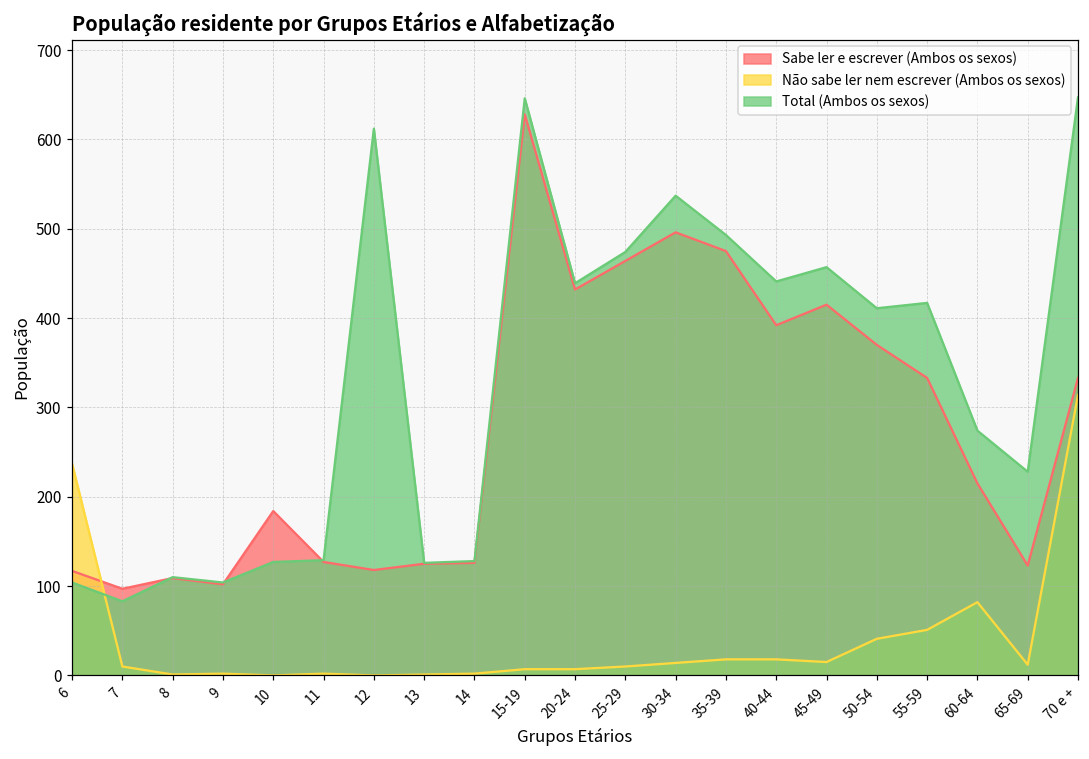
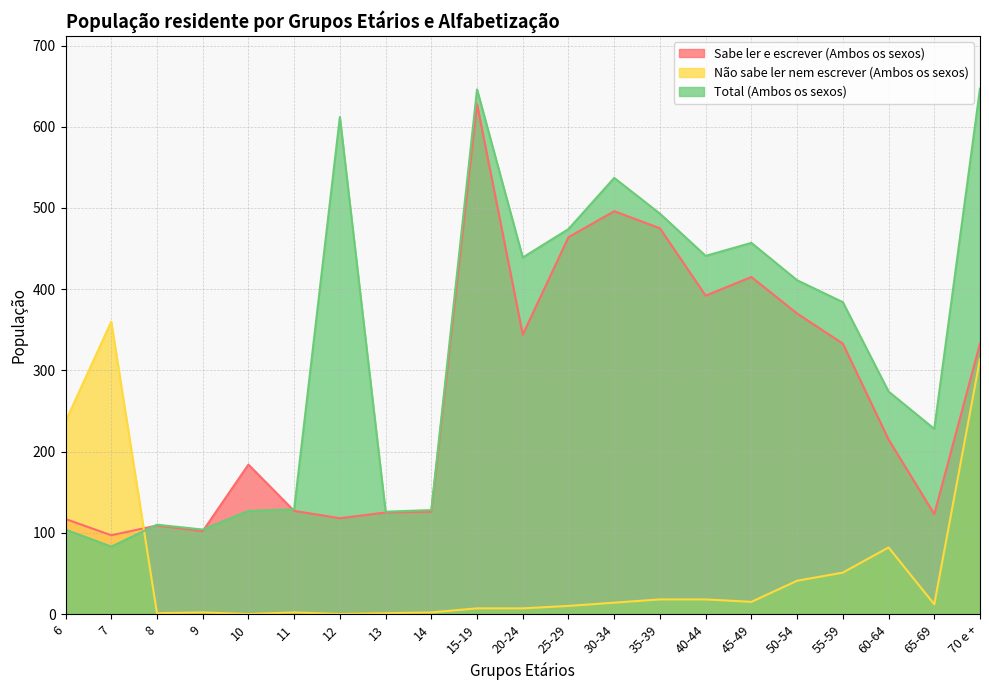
  {
    "Sabe ler e escrever (Ambos os sexos)": {
      "6": 120,
      "7": 100,
      "10": 180,
      "12": 120,
      "15-19": 630,
-     "20-24": 430,
+     "20-24": 340,
      "25-29": 460,
      "30-34": 500,
      "35-39": 480,
      "40-44": 390,
      "45-49": 420,
      "50-54": 370,
      "55-59": 330,
      "60-64": 220,
      "65-69": 120,
      "70 e +": 330
    },
    "Não sabe ler nem escrever (Ambos os sexos)": {
      "6": 240,
-     "7": 10,
+     "7": 360,
      "8": 0,
      "9": 0,
      "10": 0,
      "11": 0,
      "12": 0,
      "13": 0,
      "14": 0,
      "15-19": 10,
      "20-24": 10,
      "25-29": 10,
      "30-34": 10,
      "35-39": 20,
      "40-44": 20,
      "45-49": 20,
      "50-54": 40,
      "55-59": 50,
      "60-64": 80,
      "65-69": 10,
      "70 e +": 310
    },
    "Total (Ambos os sexos)": {
      "6": 100,
      "7": 80,
      "10": 130,
      "12": 610,
      "15-19": 650,
      "20-24": 440,
      "25-29": 470,
      "30-34": 540,
      "35-39": 490,
      "40-44": 440,
      "45-49": 460,
      "50-54": 410,
-     "55-59": 420,
+     "55-59": 380,
      "60-64": 270,
      "65-69": 230,
      "70 e +": 650
    }
  }
